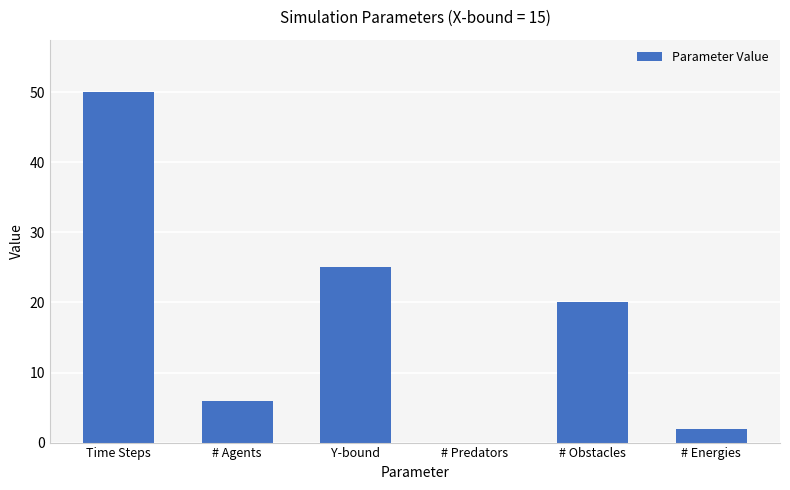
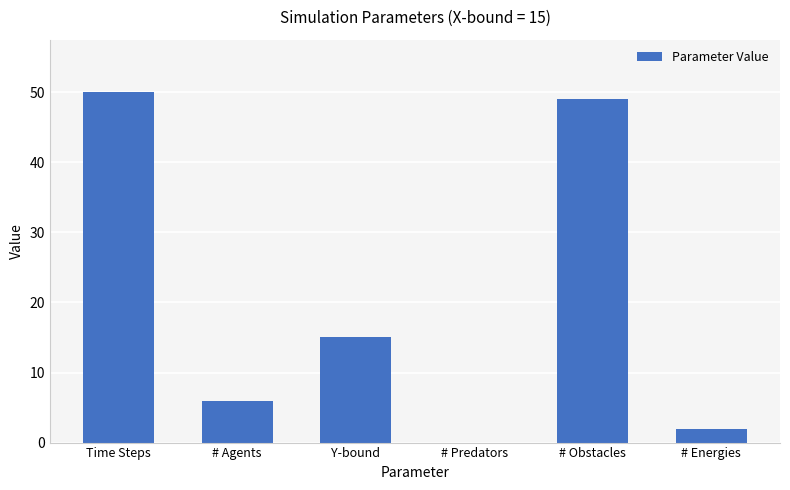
  {
    "Time Steps": 50,
    "# Agents": 6,
-   "Y-bound": 25,
+   "Y-bound": 15,
    "# Predators": 0,
-   "# Obstacles": 20,
+   "# Obstacles": 49,
    "# Energies": 2
  }
